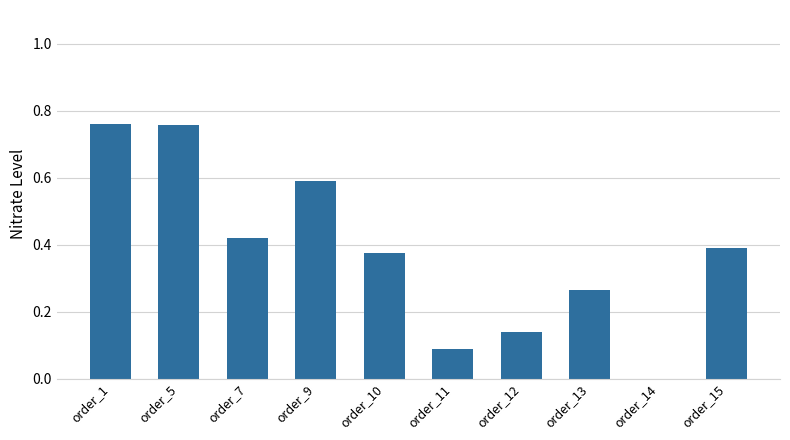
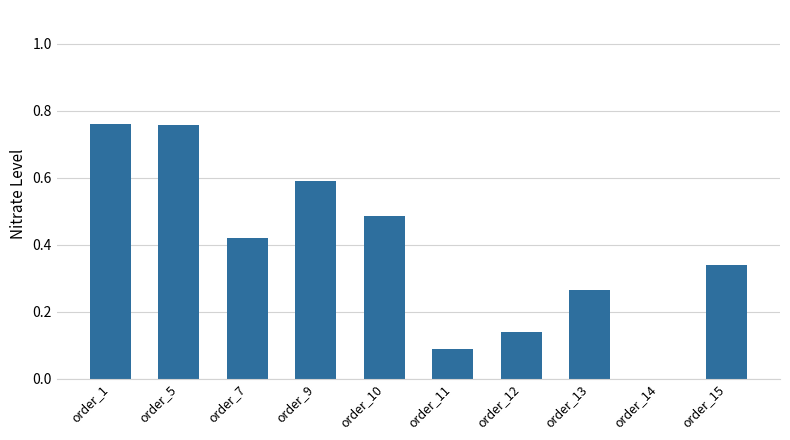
  {
    "order_1": 0.76,
    "order_5": 0.76,
    "order_7": 0.42,
    "order_9": 0.59,
-   "order_10": 0.38,
+   "order_10": 0.49,
    "order_11": 0.09,
    "order_12": 0.14,
    "order_13": 0.26,
    "order_14": 0.00,
-   "order_15": 0.39
+   "order_15": 0.34
  }
